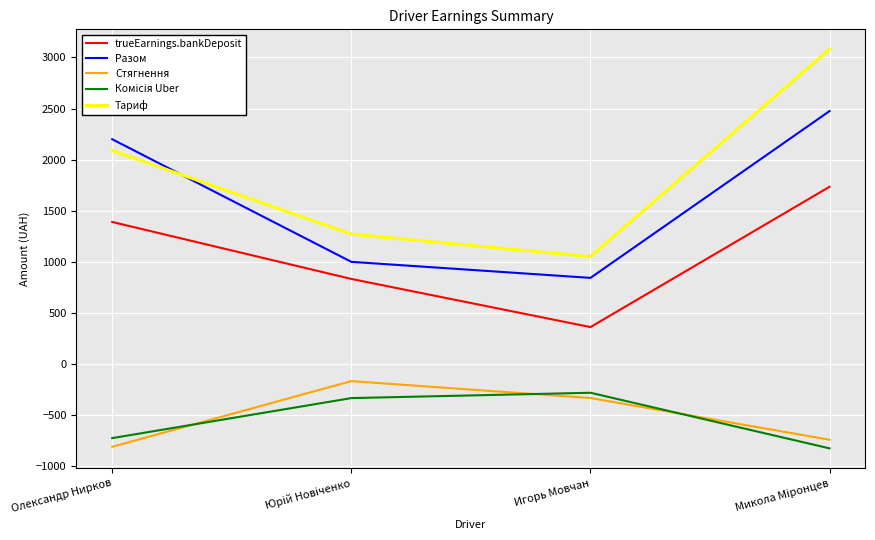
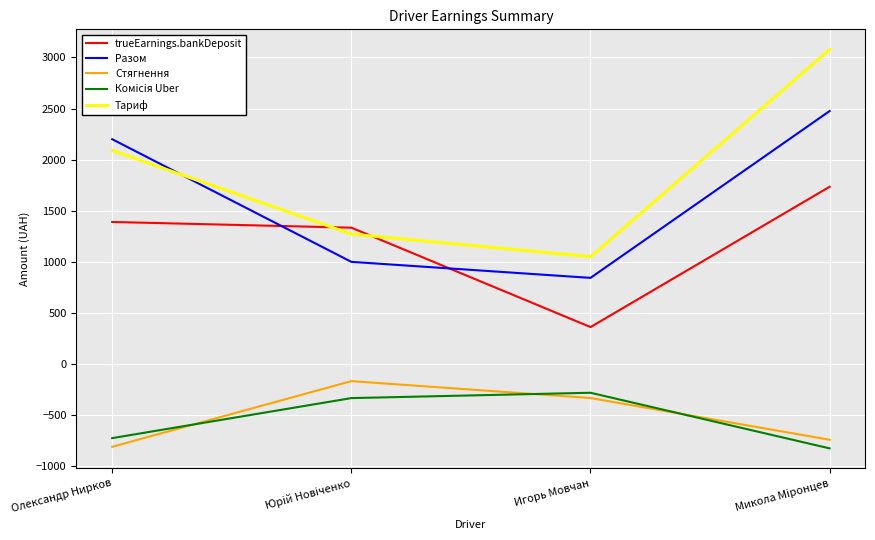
  {
    "trueEarnings.bankDeposit": {
      "Олександр Нирков": 1390,
-     "Юрій Новіченко": 830,
+     "Юрій Новіченко": 1330,
      "Игорь Мовчан": 360,
      "Микола Міронцев": 1740
    },
    "Разом": {
      "Олександр Нирков": 2200,
      "Юрій Новіченко": 1000,
      "Игорь Мовчан": 840,
      "Микола Міронцев": 2480
    },
    "Стягнення": {
      "Олександр Нирков": -810,
      "Юрій Новіченко": -170,
      "Игорь Мовчан": -330,
      "Микола Міронцев": -740
    },
    "Комісія Uber": {
      "Олександр Нирков": -720,
      "Юрій Новіченко": -330,
      "Игорь Мовчан": -280,
      "Микола Міронцев": -830
    },
    "Тариф": {
      "Олександр Нирков": 2090,
      "Юрій Новіченко": 1270,
      "Игорь Мовчан": 1050,
      "Микола Міронцев": 3080
    }
  }
